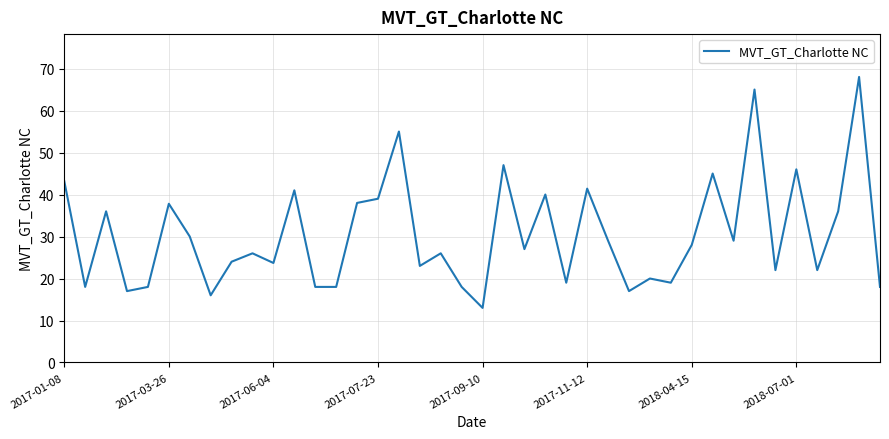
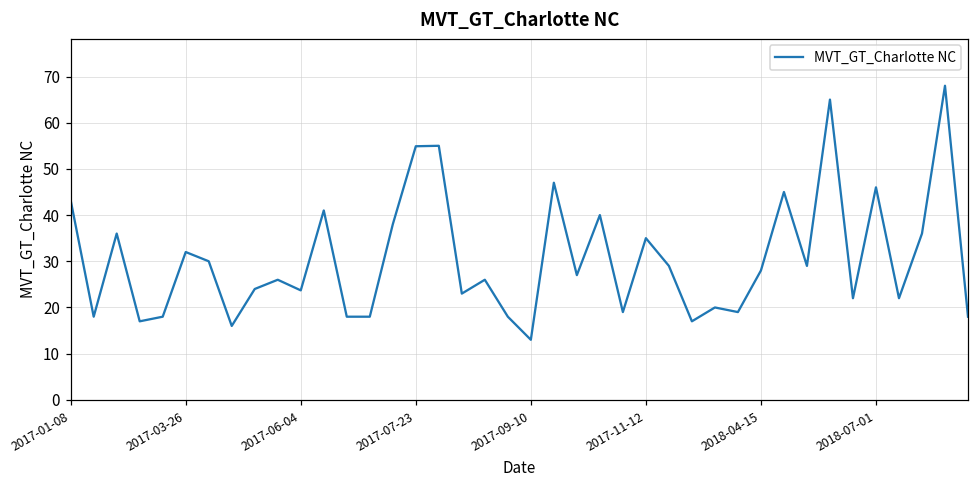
  {
    "2017-01-08": 43,
-   "2017-03-26": 38,
+   "2017-03-26": 32,
    "2017-06-04": 24,
-   "2017-07-23": 39,
+   "2017-07-23": 55,
    "2017-09-10": 13,
-   "2017-11-12": 41,
+   "2017-11-12": 35,
    "2018-04-15": 28,
    "2018-07-01": 46
  }
